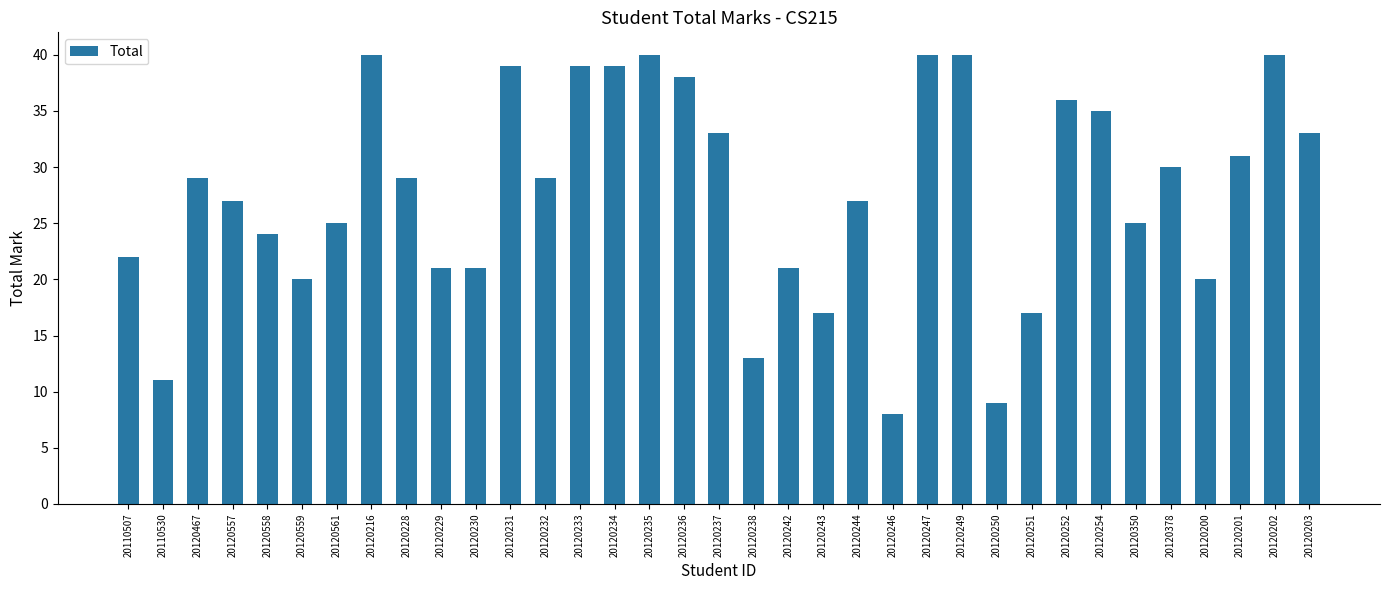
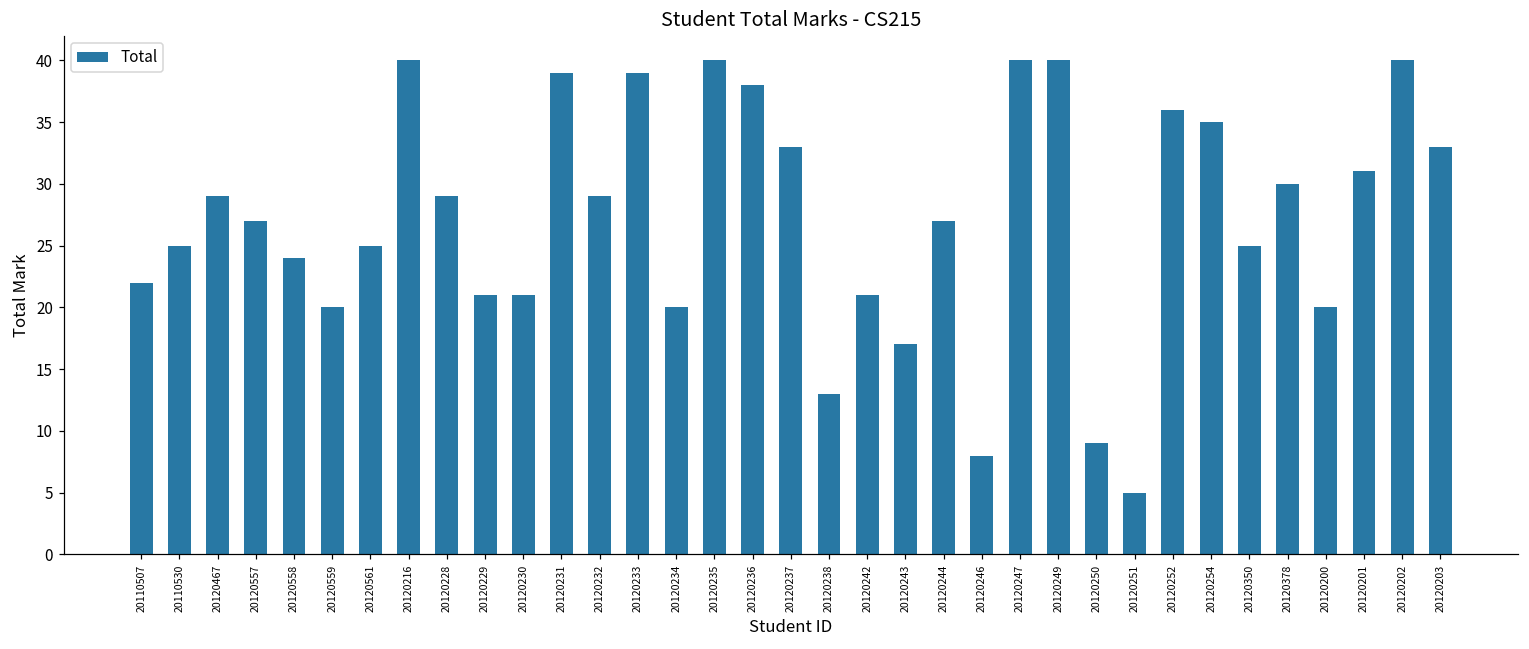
  {
    "20110507": 22,
-   "20110530": 11,
+   "20110530": 25,
    "20120467": 29,
    "20120557": 27,
    "20120558": 24,
    "20120559": 20,
    "20120561": 25,
    "20120216": 40,
    "20120228": 29,
    "20120229": 21,
    "20120230": 21,
    "20120231": 39,
    "20120232": 29,
    "20120233": 39,
-   "20120234": 39,
+   "20120234": 20,
    "20120235": 40,
    "20120236": 38,
    "20120237": 33,
    "20120238": 13,
    "20120242": 21,
    "20120243": 17,
    "20120244": 27,
    "20120246": 8,
    "20120247": 40,
    "20120249": 40,
    "20120250": 9,
-   "20120251": 17,
+   "20120251": 5,
    "20120252": 36,
    "20120254": 35,
    "20120350": 25,
    "20120378": 30,
    "20120200": 20,
    "20120201": 31,
    "20120202": 40,
    "20120203": 33
  }
